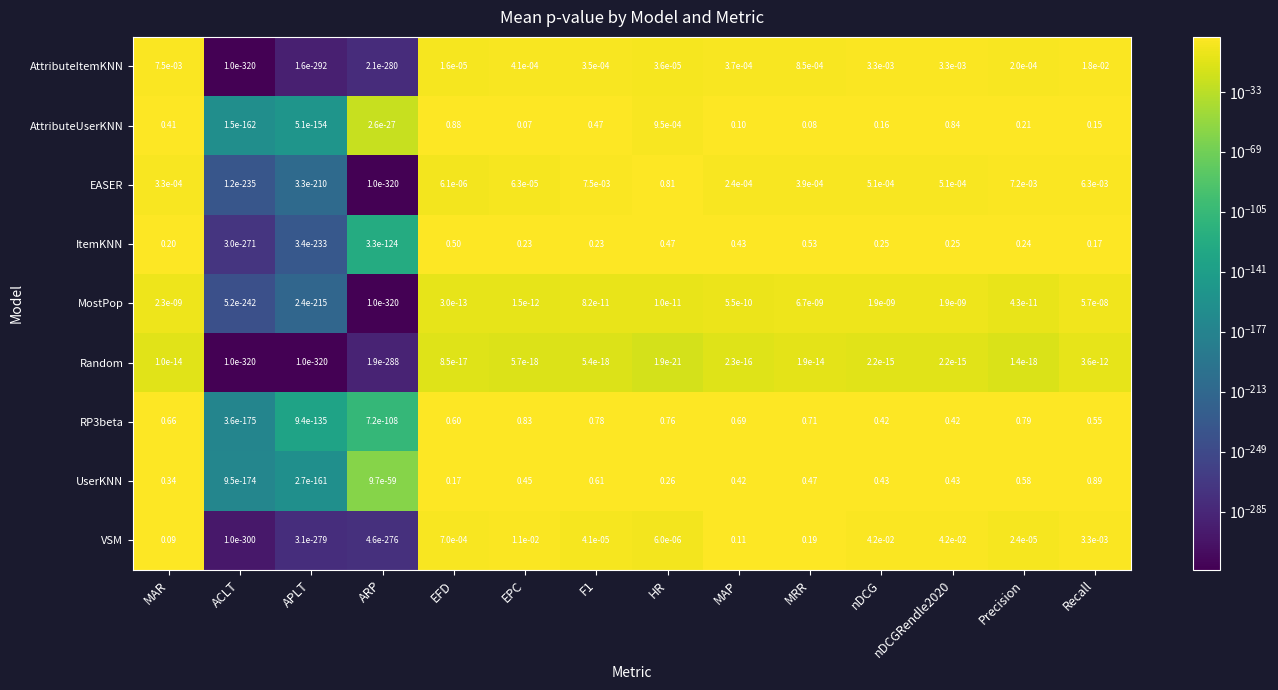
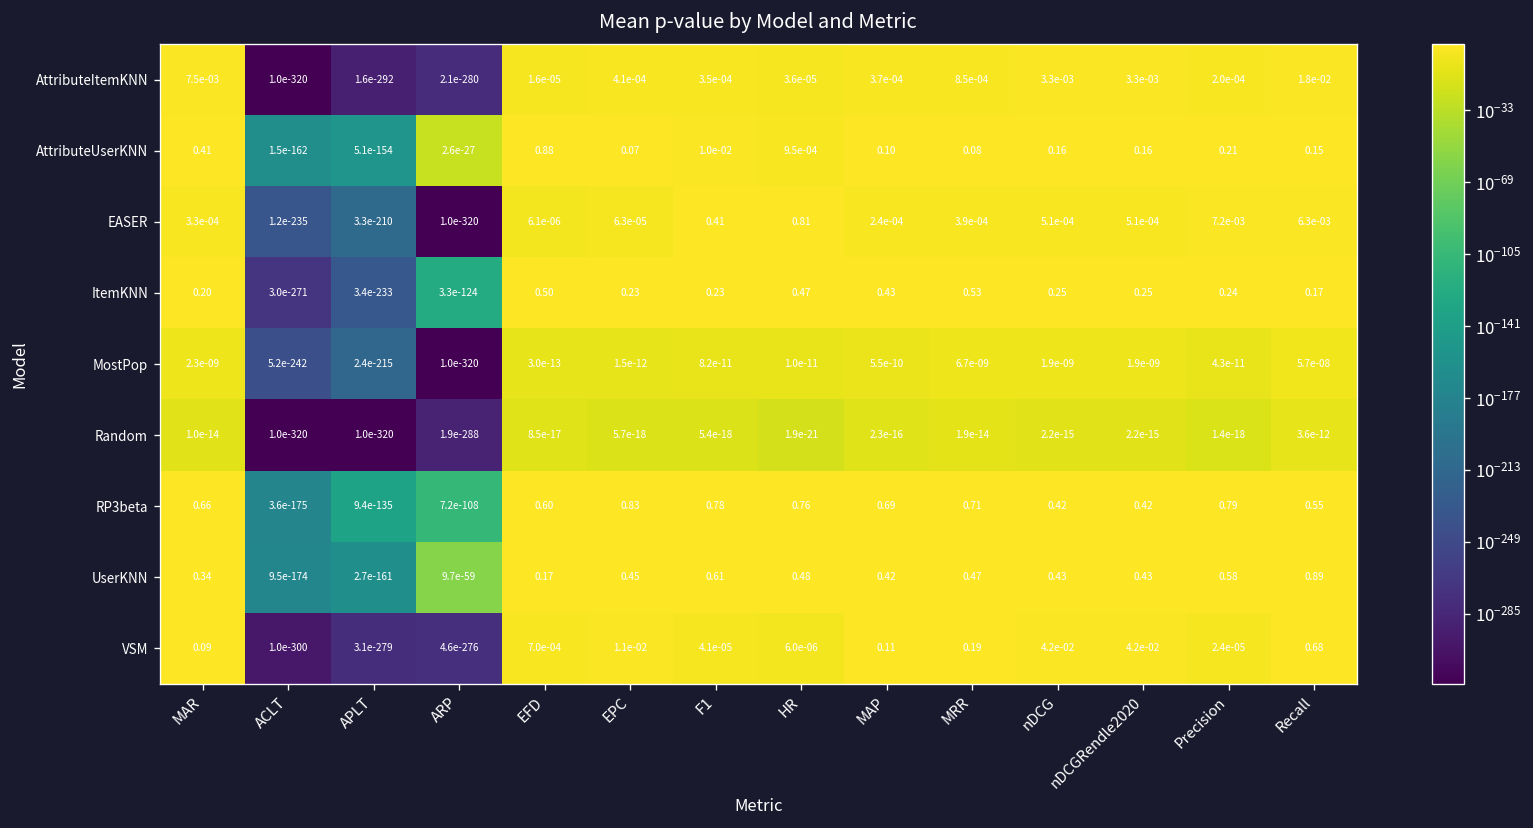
  {
    "AttributeItemKNN": {
      "MAR": "7.5e-03",
      "ACLT": "1.0e-320",
      "APLT": "1.6e-292",
      "ARP": "2.1e-280",
      "EFD": "1.6e-05",
      "EPC": "4.1e-04",
      "F1": "3.5e-04",
      "HR": "3.6e-05",
      "MAP": "3.7e-04",
      "MRR": "8.5e-04",
      "nDCG": "3.3e-03",
      "nDCGRendle2020": "3.3e-03",
      "Precision": "2.0e-04",
      "Recall": "1.8e-02"
    },
    "AttributeUserKNN": {
      "MAR": "0.41",
      "ACLT": "1.5e-162",
      "APLT": "5.1e-154",
      "ARP": "2.6e-27",
      "EFD": "0.88",
      "EPC": "0.07",
-     "F1": "0.47",
+     "F1": "1.0e-02",
      "HR": "9.5e-04",
      "MAP": "0.10",
      "MRR": "0.08",
      "nDCG": "0.16",
-     "nDCGRendle2020": "0.84",
+     "nDCGRendle2020": "0.16",
      "Precision": "0.21",
      "Recall": "0.15"
    },
    "EASER": {
      "MAR": "3.3e-04",
      "ACLT": "1.2e-235",
      "APLT": "3.3e-210",
      "ARP": "1.0e-320",
      "EFD": "6.1e-06",
      "EPC": "6.3e-05",
-     "F1": "7.5e-03",
+     "F1": "0.41",
      "HR": "0.81",
      "MAP": "2.4e-04",
      "MRR": "3.9e-04",
      "nDCG": "5.1e-04",
      "nDCGRendle2020": "5.1e-04",
      "Precision": "7.2e-03",
      "Recall": "6.3e-03"
    },
    "ItemKNN": {
      "MAR": "0.20",
      "ACLT": "3.0e-271",
      "APLT": "3.4e-233",
      "ARP": "3.3e-124",
      "EFD": "0.50",
      "EPC": "0.23",
      "F1": "0.23",
      "HR": "0.47",
      "MAP": "0.43",
      "MRR": "0.53",
      "nDCG": "0.25",
      "nDCGRendle2020": "0.25",
      "Precision": "0.24",
      "Recall": "0.17"
    },
    "MostPop": {
      "MAR": "2.3e-09",
      "ACLT": "5.2e-242",
      "APLT": "2.4e-215",
      "ARP": "1.0e-320",
      "EFD": "3.0e-13",
      "EPC": "1.5e-12",
      "F1": "8.2e-11",
      "HR": "1.0e-11",
      "MAP": "5.5e-10",
      "MRR": "6.7e-09",
      "nDCG": "1.9e-09",
      "nDCGRendle2020": "1.9e-09",
      "Precision": "4.3e-11",
      "Recall": "5.7e-08"
    },
    "Random": {
      "MAR": "1.0e-14",
      "ACLT": "1.0e-320",
      "APLT": "1.0e-320",
      "ARP": "1.9e-288",
      "EFD": "8.5e-17",
      "EPC": "5.7e-18",
      "F1": "5.4e-18",
      "HR": "1.9e-21",
      "MAP": "2.3e-16",
      "MRR": "1.9e-14",
      "nDCG": "2.2e-15",
      "nDCGRendle2020": "2.2e-15",
      "Precision": "1.4e-18",
      "Recall": "3.6e-12"
    },
    "RP3beta": {
      "MAR": "0.66",
      "ACLT": "3.6e-175",
      "APLT": "9.4e-135",
      "ARP": "7.2e-108",
      "EFD": "0.60",
      "EPC": "0.83",
      "F1": "0.78",
      "HR": "0.76",
      "MAP": "0.69",
      "MRR": "0.71",
      "nDCG": "0.42",
      "nDCGRendle2020": "0.42",
      "Precision": "0.79",
      "Recall": "0.55"
    },
    "UserKNN": {
      "MAR": "0.34",
      "ACLT": "9.5e-174",
      "APLT": "2.7e-161",
      "ARP": "9.7e-59",
      "EFD": "0.17",
      "EPC": "0.45",
      "F1": "0.61",
-     "HR": "0.26",
+     "HR": "0.48",
      "MAP": "0.42",
      "MRR": "0.47",
      "nDCG": "0.43",
      "nDCGRendle2020": "0.43",
      "Precision": "0.58",
      "Recall": "0.89"
    },
    "VSM": {
      "MAR": "0.09",
      "ACLT": "1.0e-300",
      "APLT": "3.1e-279",
      "ARP": "4.6e-276",
      "EFD": "7.0e-04",
      "EPC": "1.1e-02",
      "F1": "4.1e-05",
      "HR": "6.0e-06",
      "MAP": "0.11",
      "MRR": "0.19",
      "nDCG": "4.2e-02",
      "nDCGRendle2020": "4.2e-02",
      "Precision": "2.4e-05",
-     "Recall": "3.3e-03"
+     "Recall": "0.68"
    }
  }
